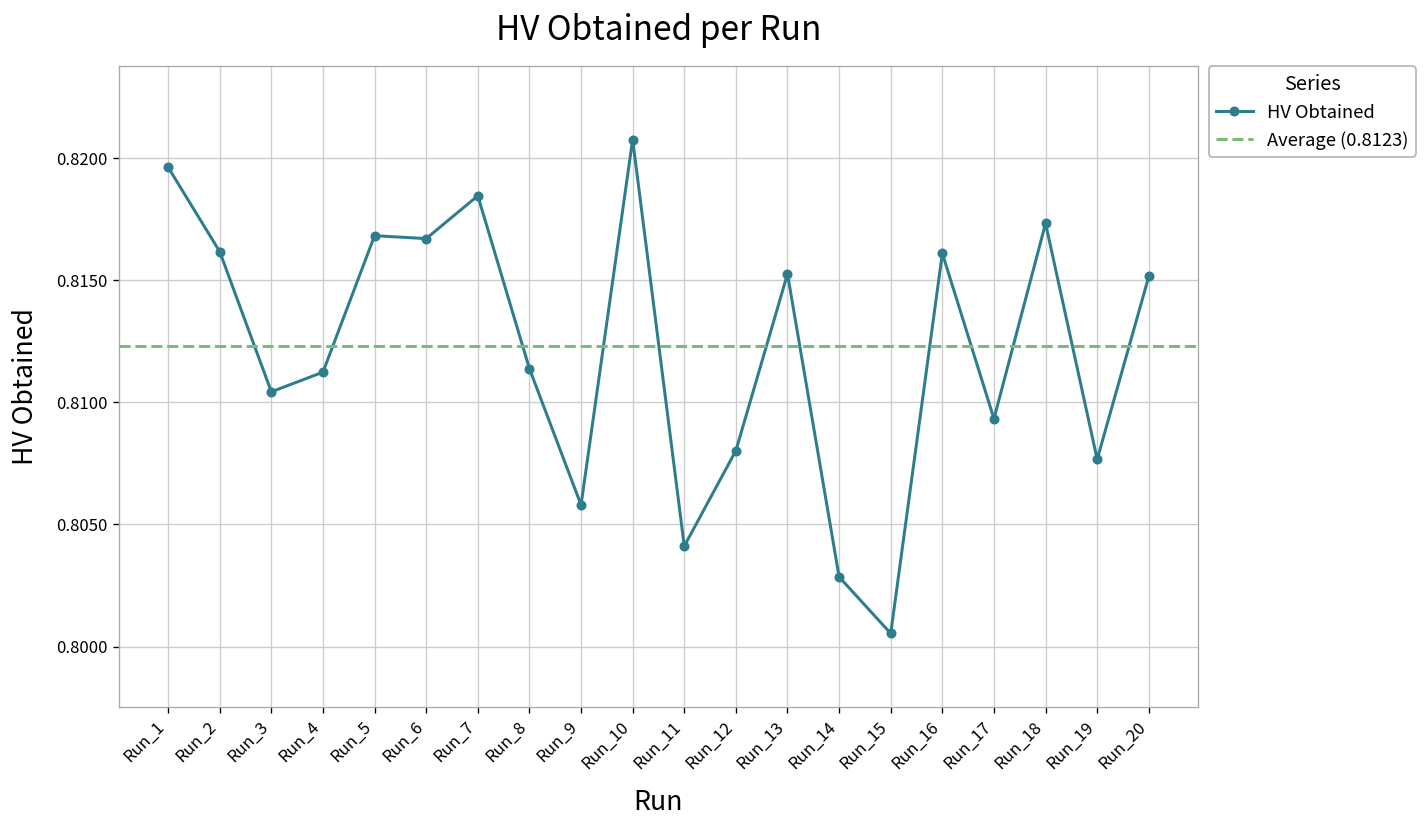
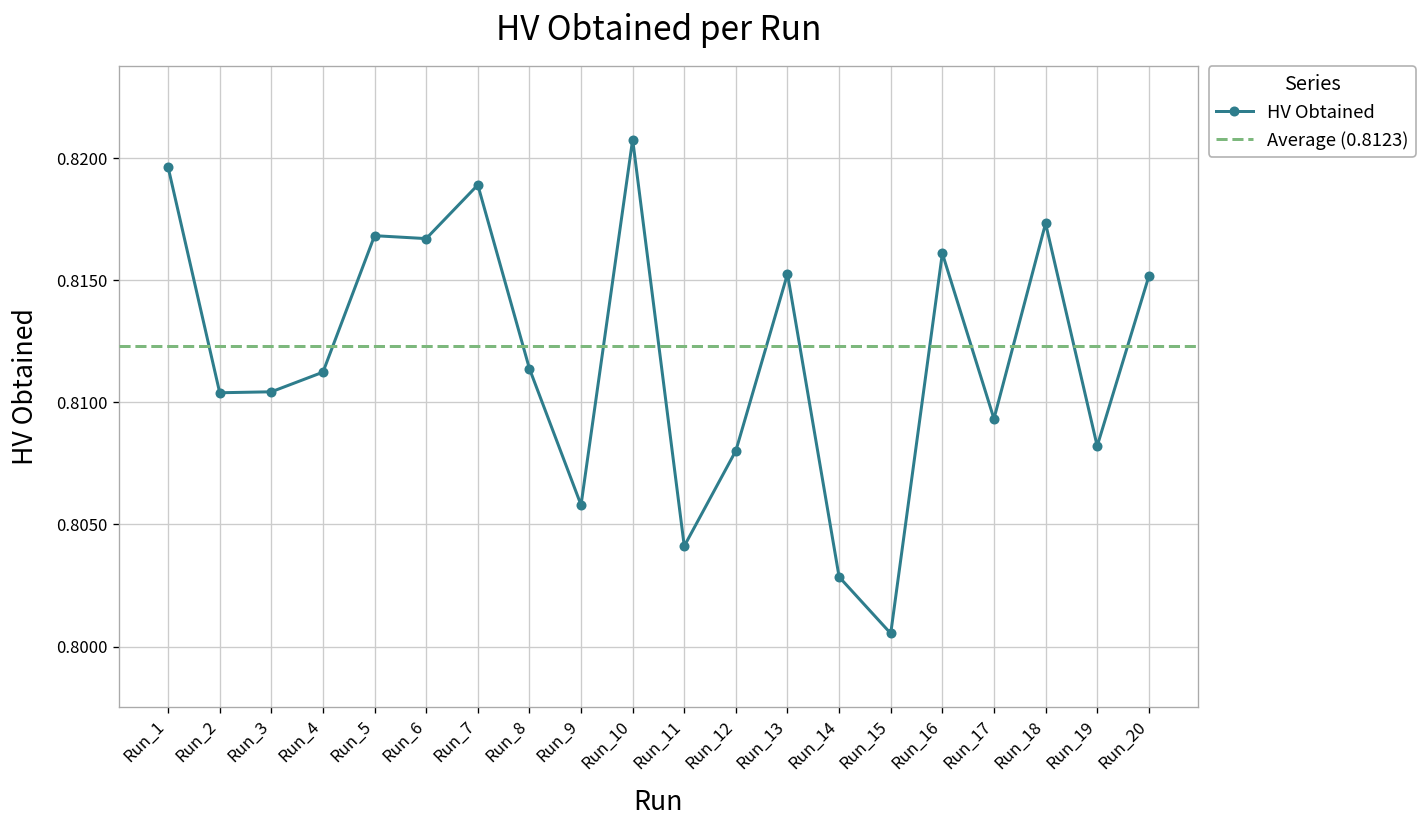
  {
    "Run_1": 0.8196,
-   "Run_2": 0.8162,
+   "Run_2": 0.8104,
    "Run_3": 0.8104,
    "Run_4": 0.8112,
    "Run_5": 0.8168,
    "Run_6": 0.8167,
-   "Run_7": 0.8185,
+   "Run_7": 0.8189,
    "Run_8": 0.8114,
    "Run_9": 0.8058,
    "Run_10": 0.8208,
    "Run_11": 0.8041,
    "Run_12": 0.8080,
    "Run_13": 0.8153,
    "Run_14": 0.8029,
    "Run_15": 0.8005,
    "Run_16": 0.8161,
    "Run_17": 0.8093,
    "Run_18": 0.8173,
-   "Run_19": 0.8077,
+   "Run_19": 0.8082,
    "Run_20": 0.8152
  }
